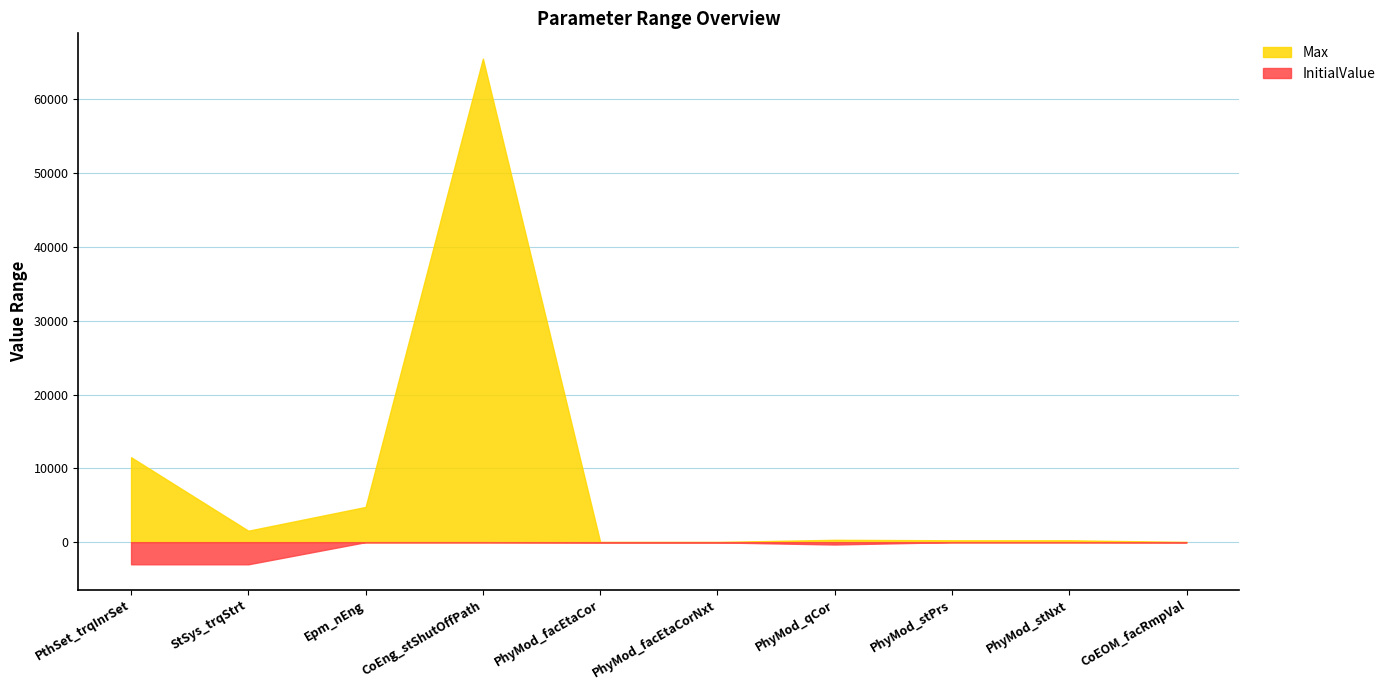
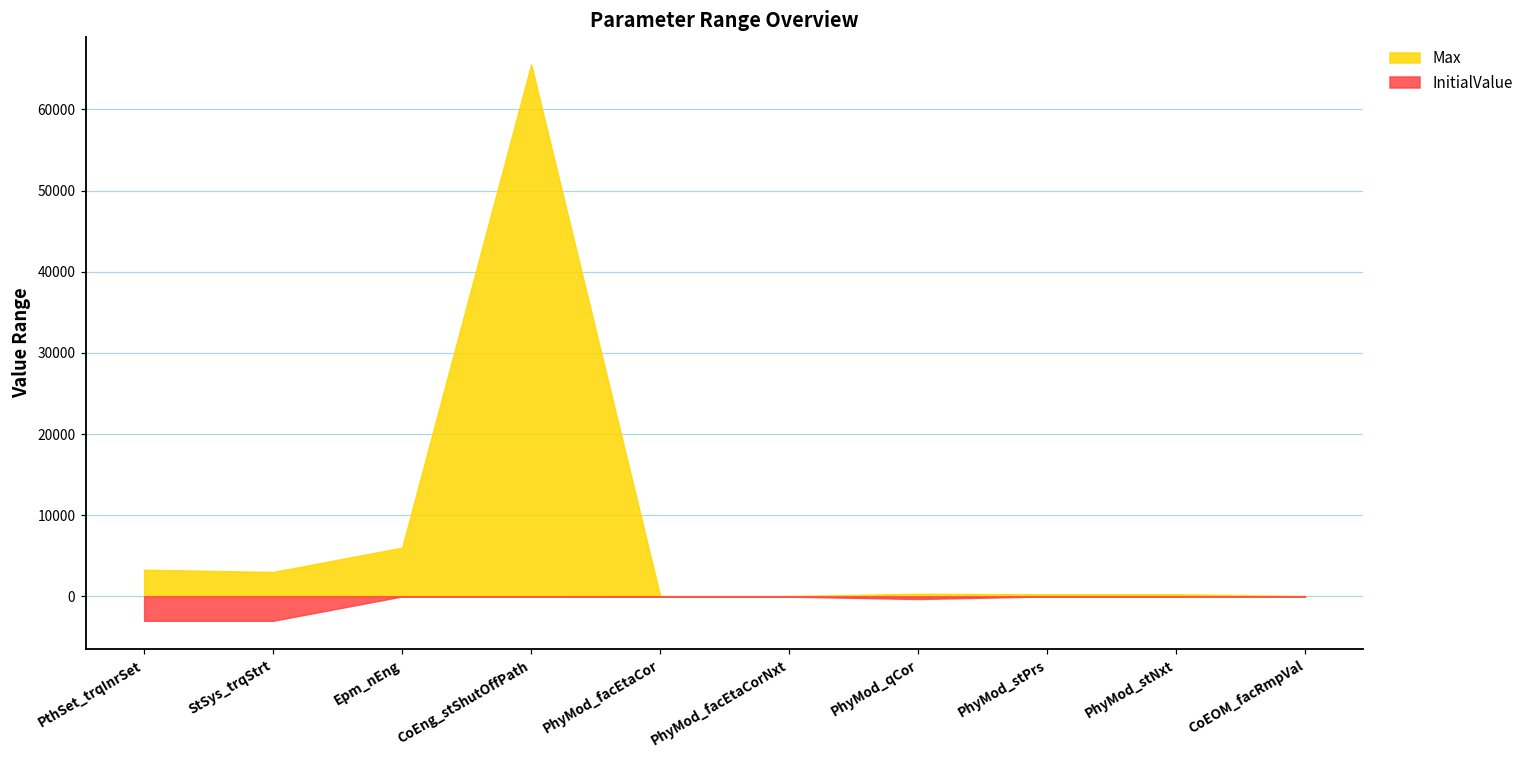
  {
    "Max": {
-     "PthSet_trqInrSet": 12000,
-     "StSys_trqStrt": 2000,
-     "Epm_nEng": 5000,
+     "PthSet_trqInrSet": 3000,
+     "StSys_trqStrt": 3000,
+     "Epm_nEng": 6000,
      "CoEng_stShutOffPath": 66000
    }
  }
